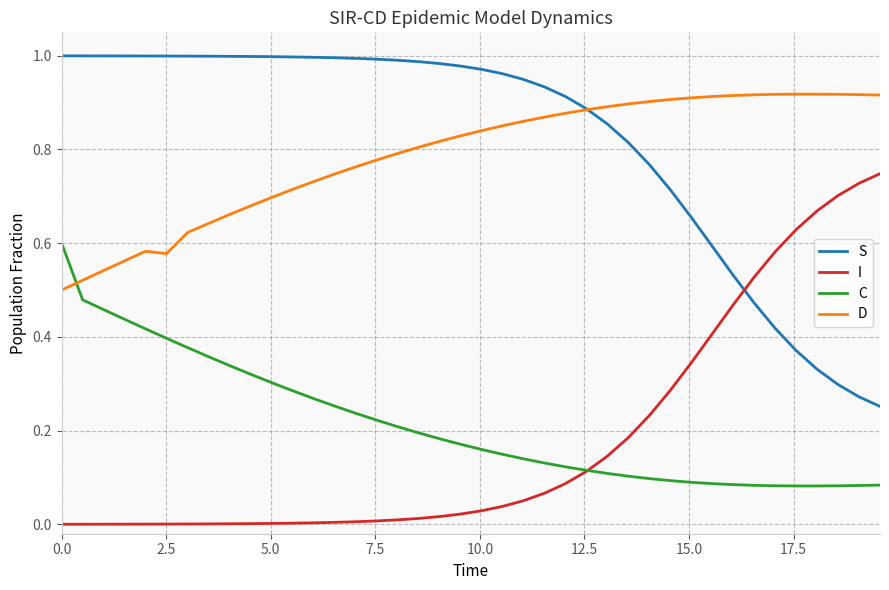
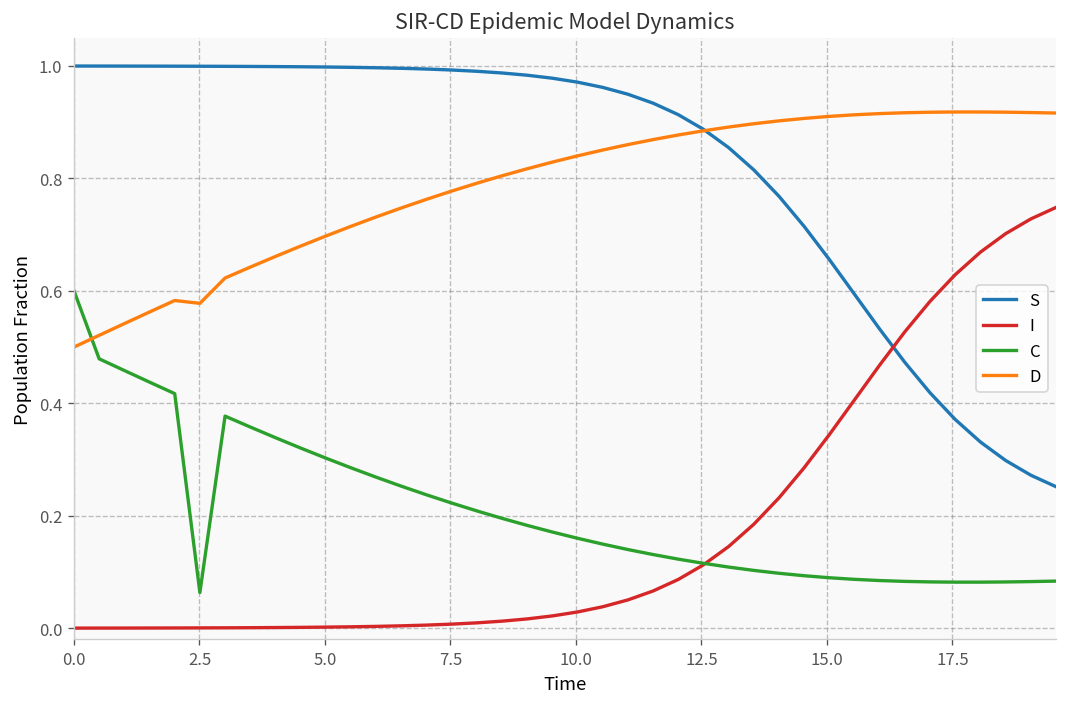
  {
    "S": {
      "0.0": 1.00,
      "2.5": 1.00
    },
    "I": {
      "0.0": 0.00,
      "2.5": 0.00
    },
    "C": {
      "0.0": 0.60,
-     "2.5": 0.40
+     "2.5": 0.06
    },
    "D": {
      "0.0": 0.50,
      "2.5": 0.58
    }
  }
